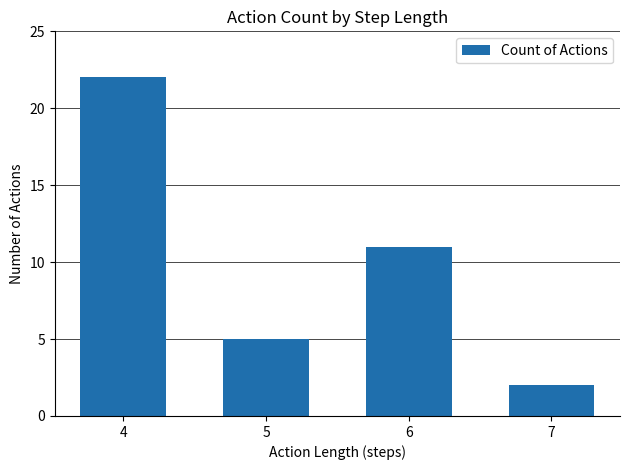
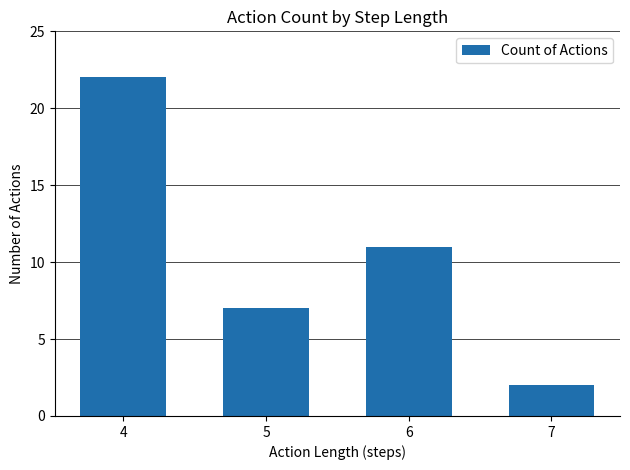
  {
    "4": 22,
-   "5": 5,
+   "5": 7,
    "6": 11,
    "7": 2
  }
